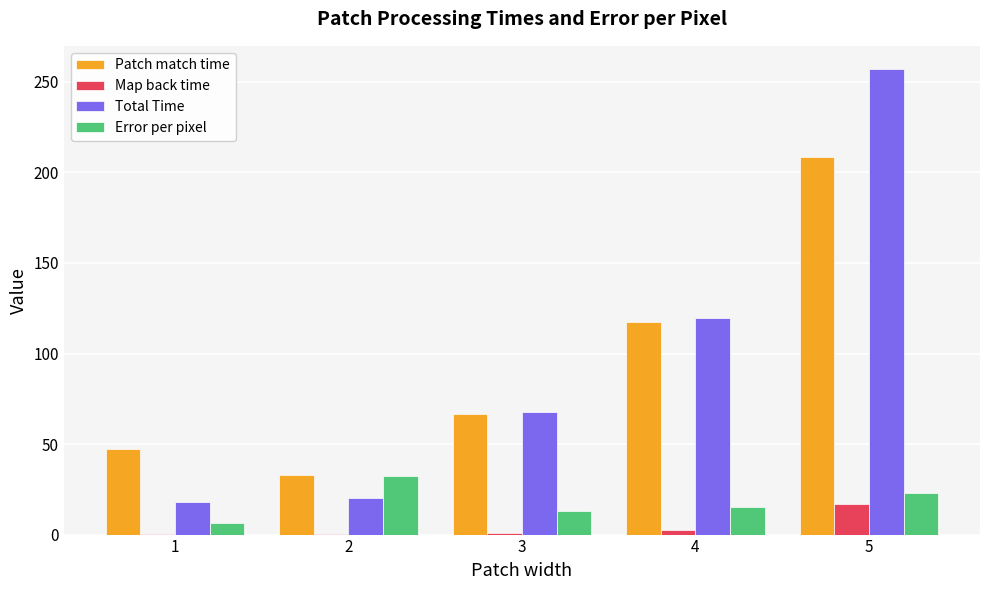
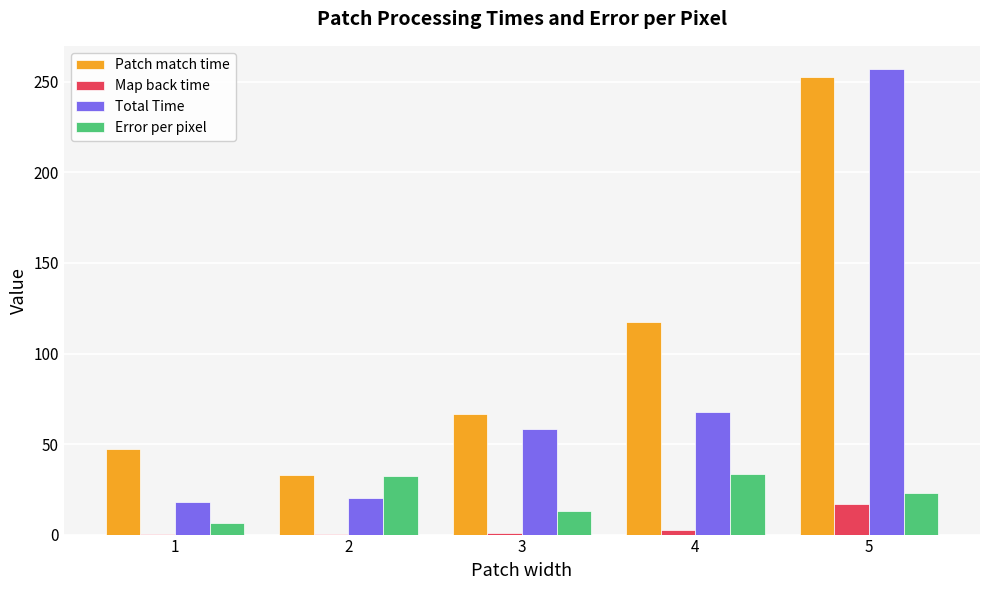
  {
    "Patch match time": {
      "1": 47,
      "2": 33,
      "3": 67,
      "4": 117,
-     "5": 209
+     "5": 253
    },
    "Map back time": {
      "4": 2,
      "5": 17
    },
    "Total Time": {
      "1": 18,
      "2": 20,
-     "3": 68,
-     "4": 120,
+     "3": 58,
+     "4": 67,
      "5": 257
    },
    "Error per pixel": {
      "1": 7,
      "2": 32,
      "3": 13,
-     "4": 15,
+     "4": 34,
      "5": 23
    }
  }
